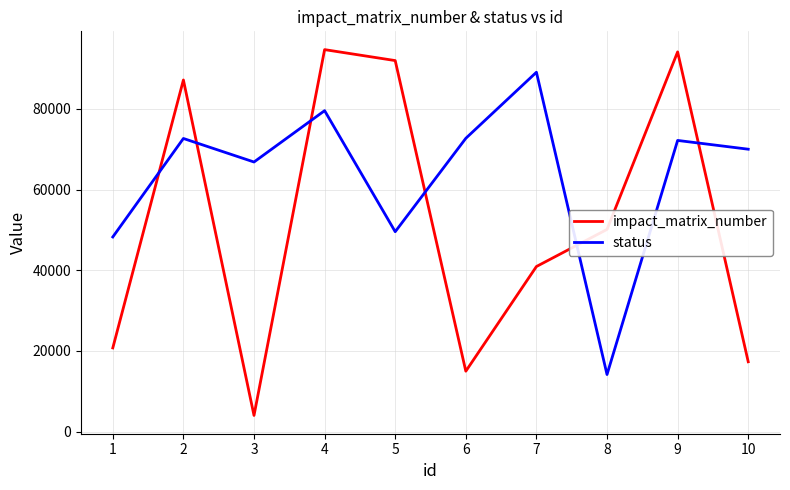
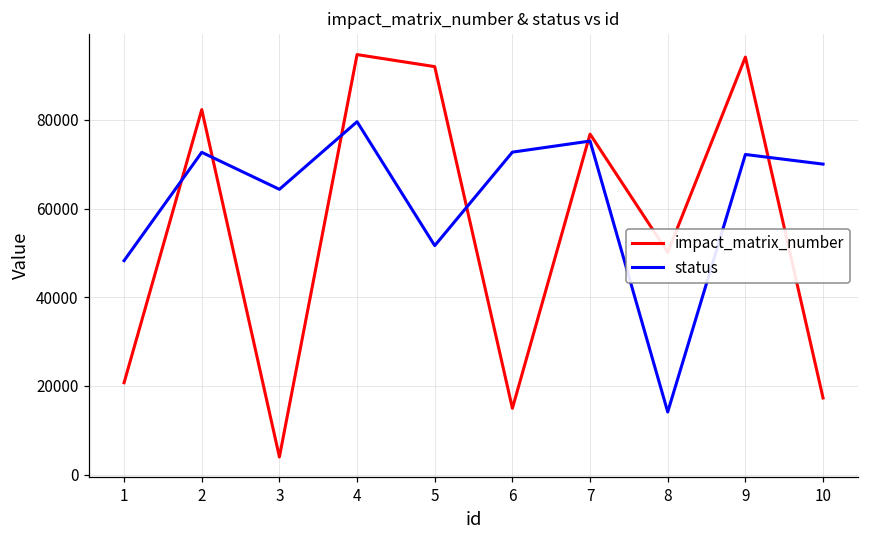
  {
    "impact_matrix_number": {
      "1": 21000,
-     "2": 87000,
+     "2": 82000,
      "3": 4000,
      "4": 95000,
      "5": 92000,
      "6": 15000,
-     "7": 41000,
+     "7": 77000,
      "9": 94000,
      "10": 17000
    },
    "status": {
      "1": 48000,
      "2": 73000,
-     "3": 67000,
+     "3": 64000,
      "4": 80000,
-     "5": 50000,
+     "5": 52000,
      "6": 73000,
-     "7": 89000,
+     "7": 75000,
      "8": 14000,
      "9": 72000,
      "10": 70000
    }
  }
